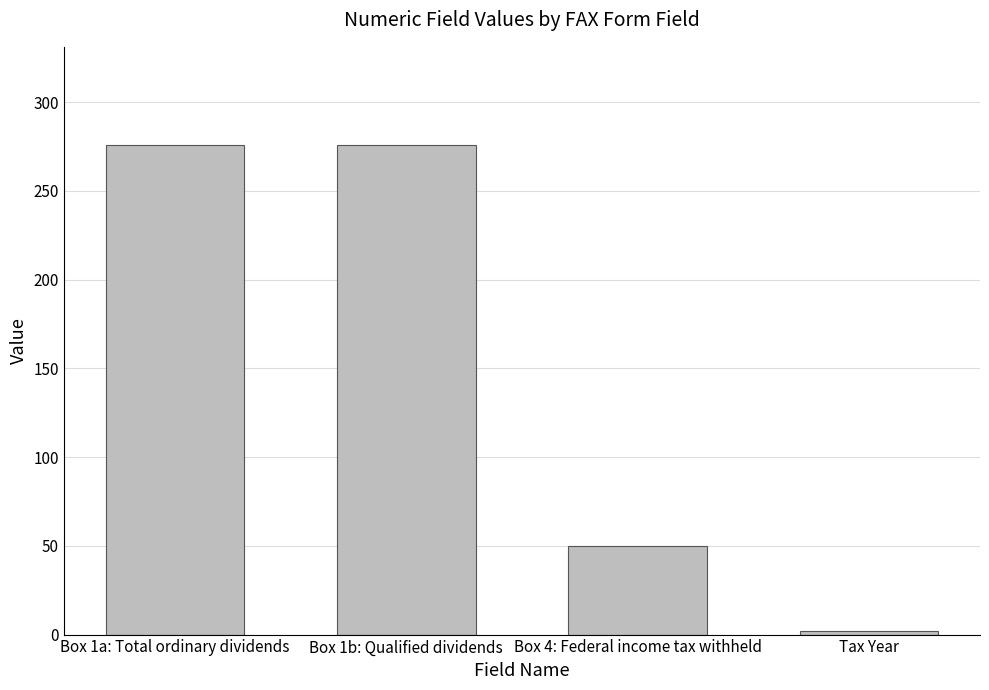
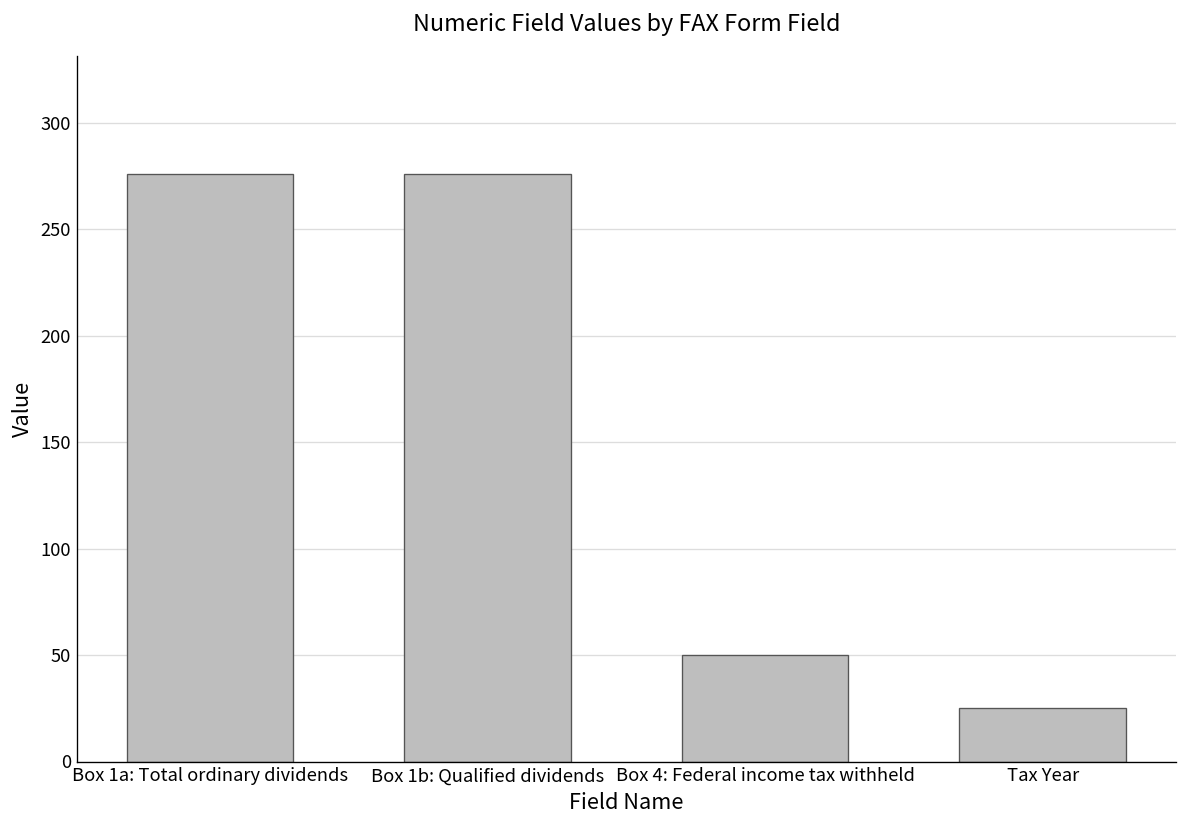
  {
    "Box 1a: Total ordinary dividends": 276,
    "Box 1b: Qualified dividends": 276,
    "Box 4: Federal income tax withheld": 50,
-   "Tax Year": 2
+   "Tax Year": 25
  }
